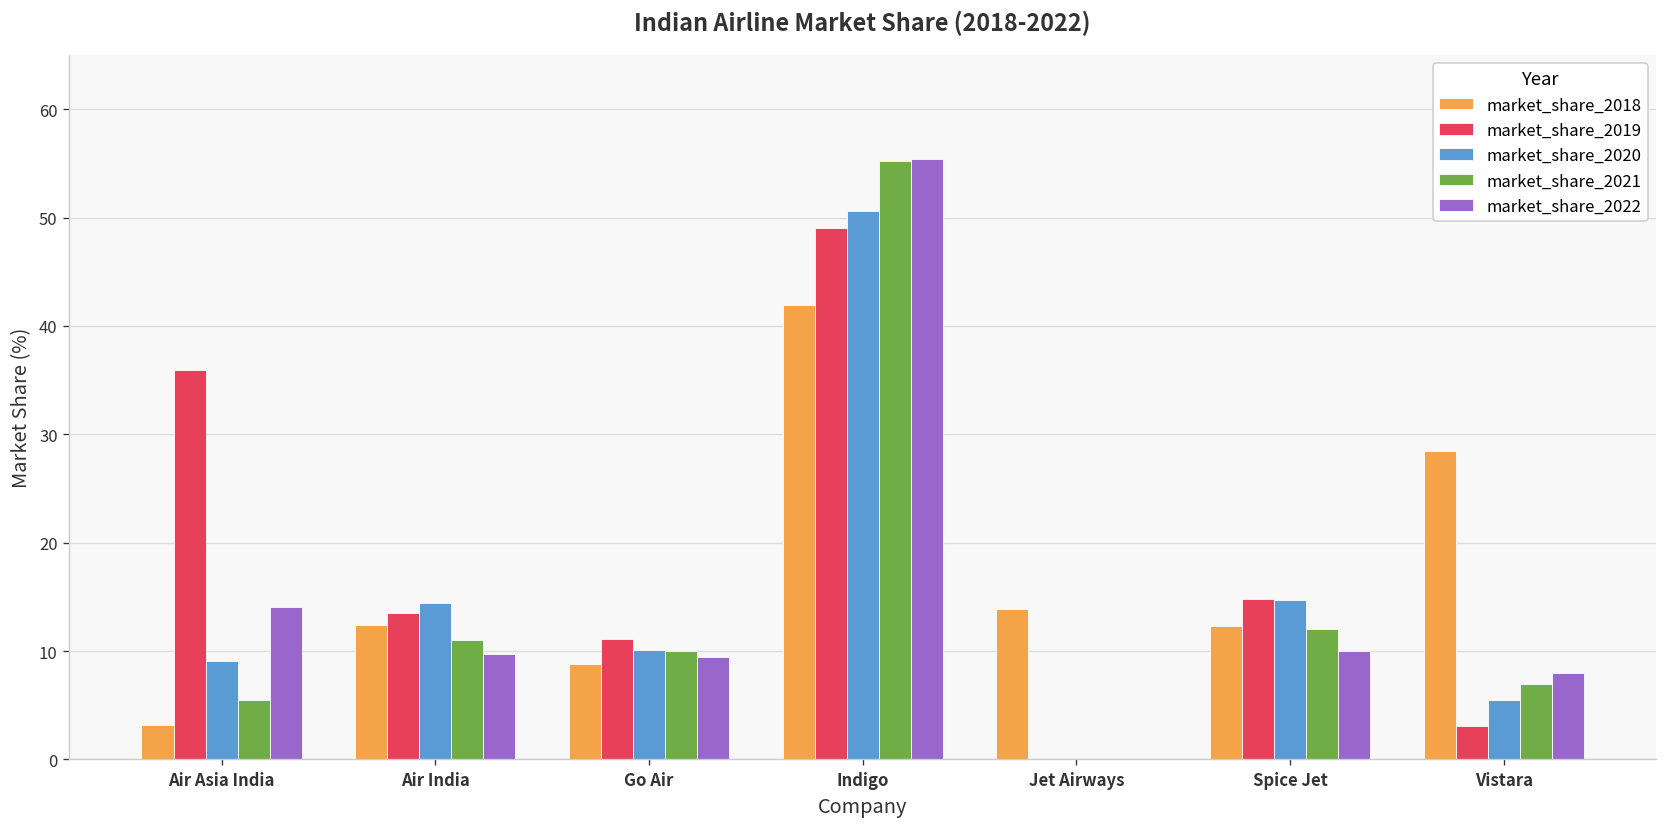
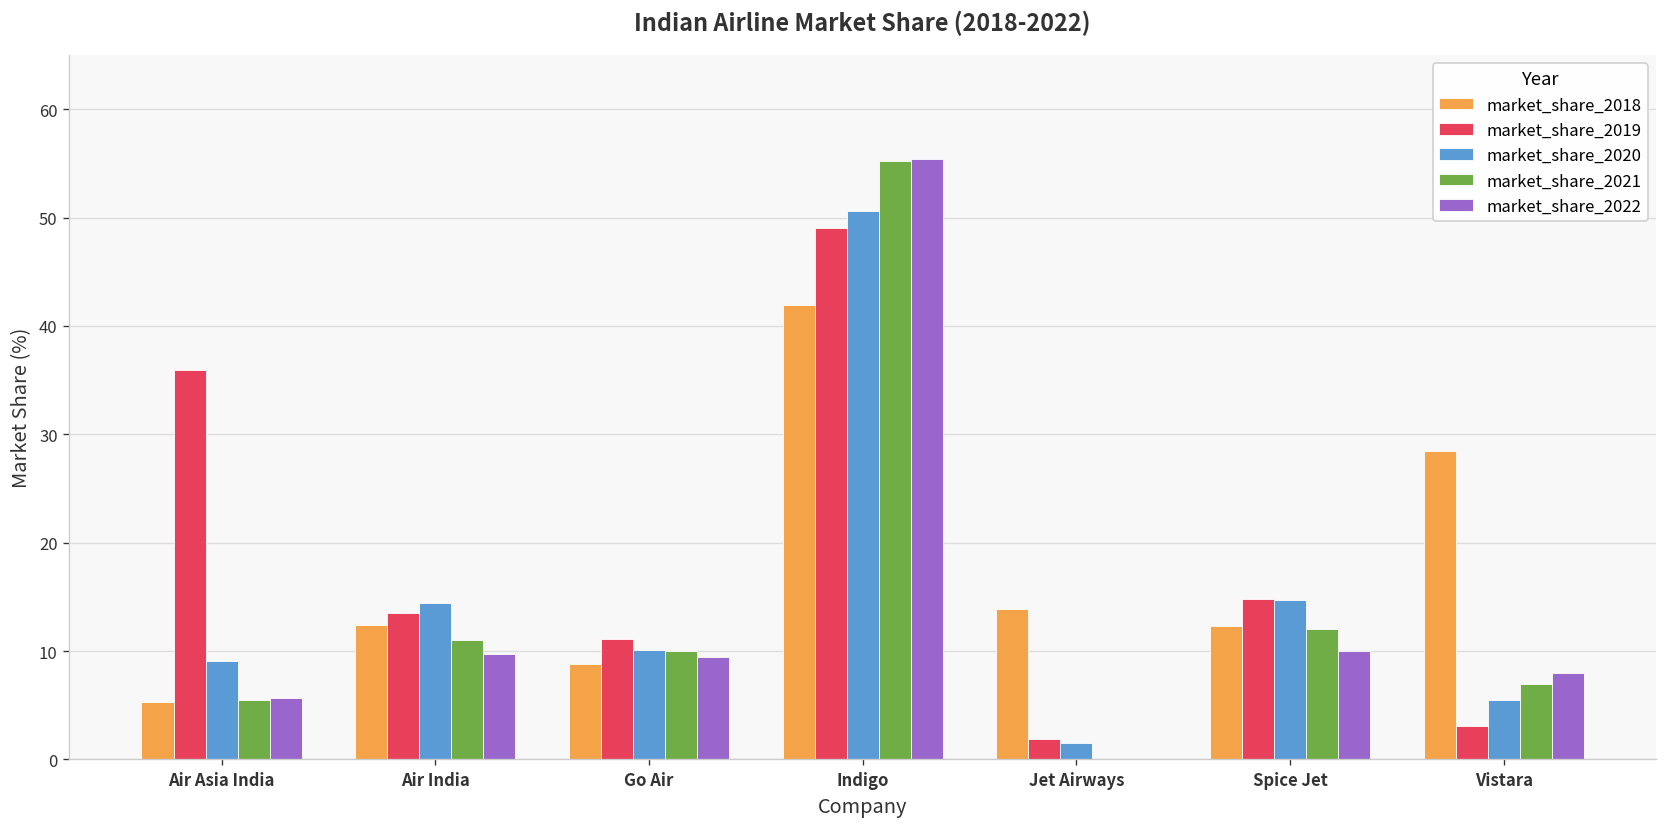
  {
    "market_share_2018": {
-     "Air Asia India": 3,
+     "Air Asia India": 5,
      "Air India": 12,
      "Go Air": 9,
      "Indigo": 42,
      "Jet Airways": 14,
      "Spice Jet": 12,
      "Vistara": 29
    },
    "market_share_2019": {
      "Air Asia India": 36,
      "Air India": 14,
      "Go Air": 11,
      "Indigo": 49,
-     "Jet Airways": 0,
+     "Jet Airways": 2,
      "Spice Jet": 15,
      "Vistara": 3
    },
    "market_share_2020": {
      "Air Asia India": 9,
      "Air India": 14,
      "Go Air": 10,
      "Indigo": 51,
-     "Jet Airways": 0,
+     "Jet Airways": 2,
      "Spice Jet": 15,
      "Vistara": 5
    },
    "market_share_2021": {
      "Air Asia India": 6,
      "Air India": 11,
      "Go Air": 10,
      "Indigo": 55,
      "Jet Airways": 0,
      "Spice Jet": 12,
      "Vistara": 7
    },
    "market_share_2022": {
-     "Air Asia India": 14,
+     "Air Asia India": 6,
      "Air India": 10,
      "Go Air": 10,
      "Indigo": 55,
      "Jet Airways": 0,
      "Spice Jet": 10,
      "Vistara": 8
    }
  }
